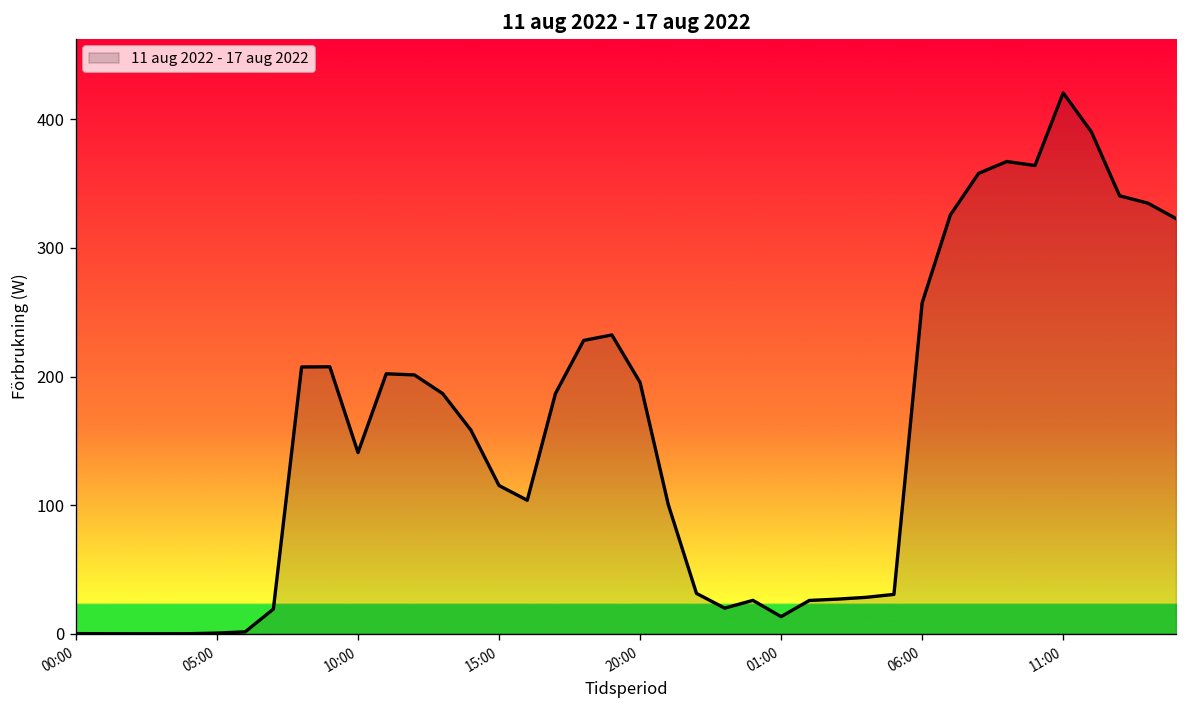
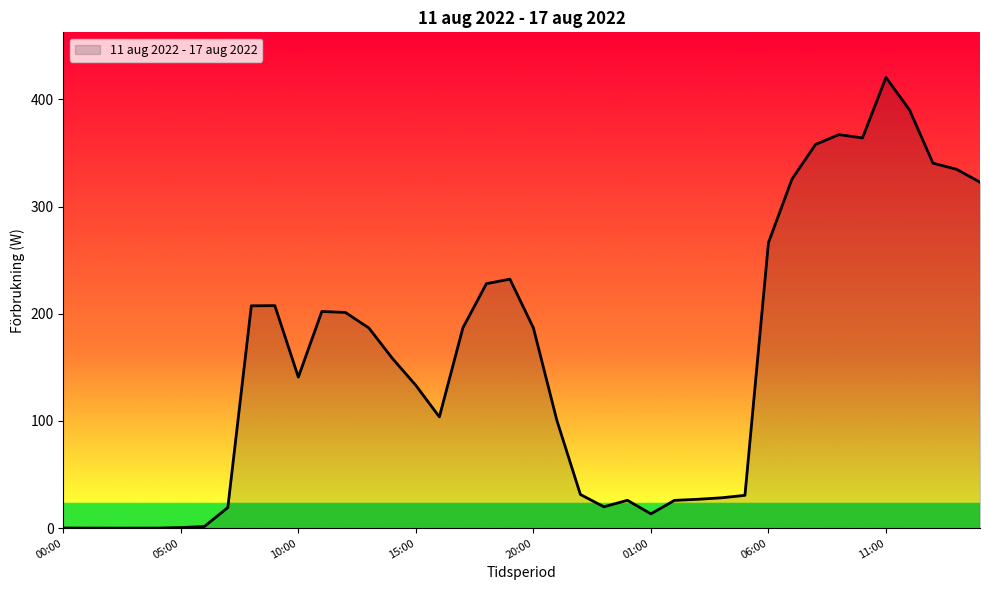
  {
    "00:00": 0,
    "05:00": 1,
    "10:00": 141,
-   "15:00": 115,
-   "20:00": 195,
+   "15:00": 133,
+   "20:00": 187,
    "01:00": 13,
-   "06:00": 257,
+   "06:00": 266,
    "11:00": 421
  }
